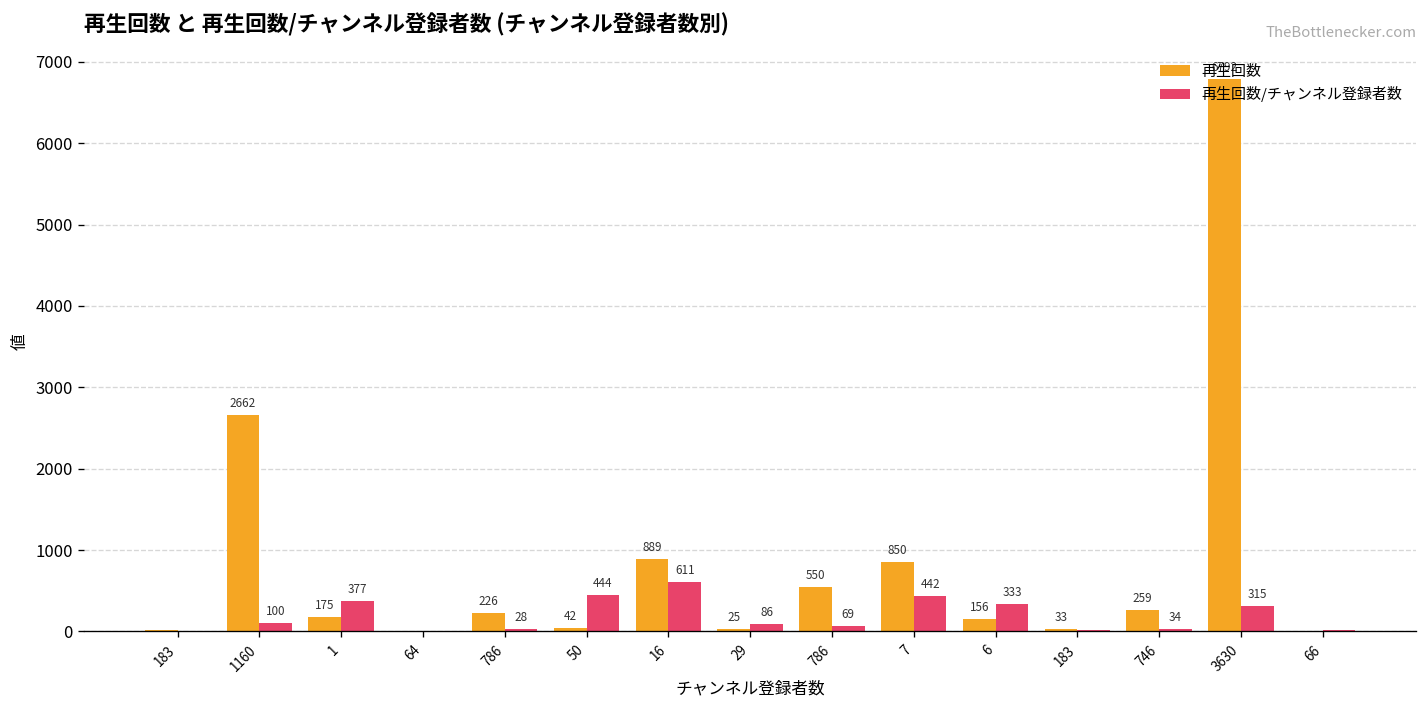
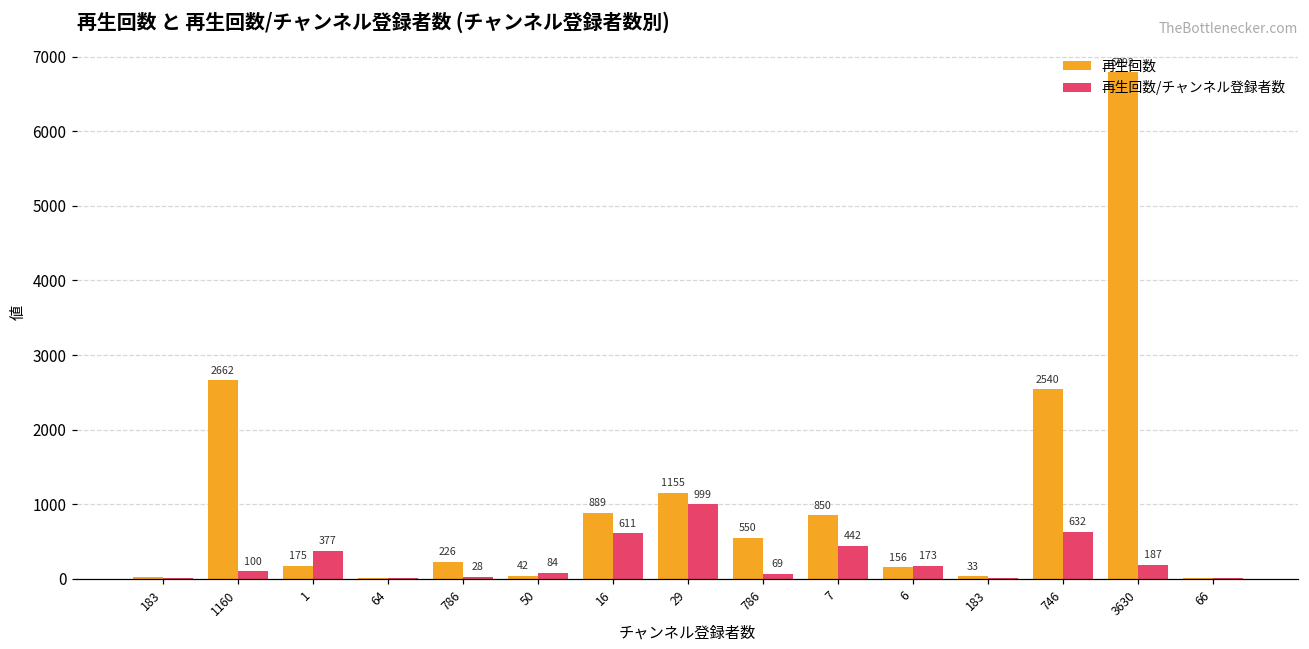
  {
    "再生回数": {
      "1160": 2662,
      "1": 175,
      "50": 42,
      "16": 889,
-     "29": 25,
+     "29": 1155,
      "7": 850,
      "6": 156,
-     "746": 259,
+     "746": 2540,
      "3630": 6792
    },
    "再生回数/チャンネル登録者数": {
      "1160": 100,
      "1": 377,
-     "50": 444,
+     "50": 84,
      "16": 611,
-     "29": 86,
+     "29": 999,
      "7": 442,
-     "6": 333,
-     "746": 34,
-     "3630": 315
+     "6": 173,
+     "746": 632,
+     "3630": 187
    }
  }
